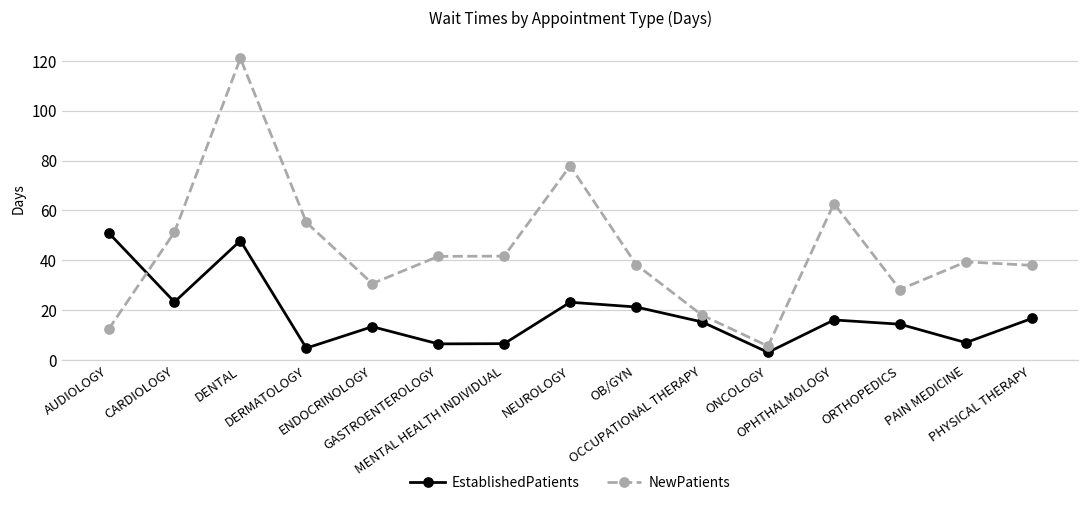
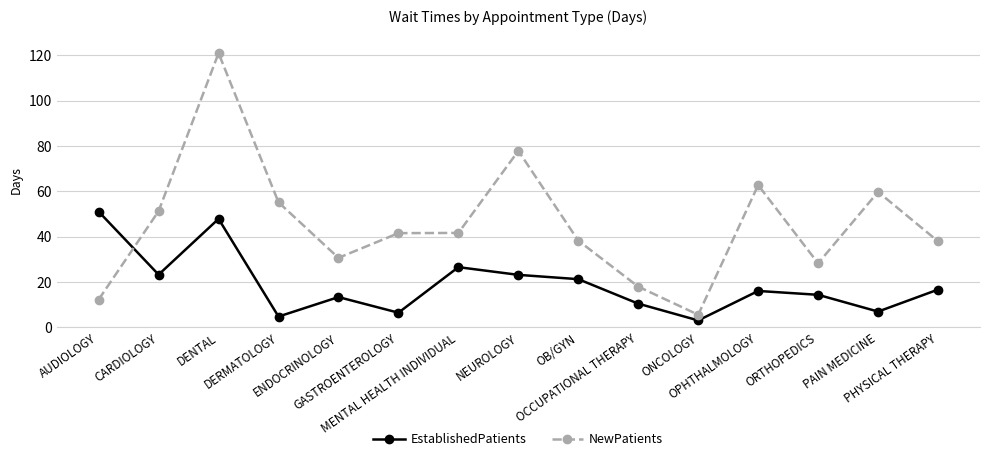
  {
    "EstablishedPatients": {
      "AUDIOLOGY": 51,
      "CARDIOLOGY": 23,
      "DENTAL": 48,
      "DERMATOLOGY": 5,
      "ENDOCRINOLOGY": 13,
      "GASTROENTEROLOGY": 7,
-     "MENTAL HEALTH INDIVIDUAL": 7,
+     "MENTAL HEALTH INDIVIDUAL": 27,
      "NEUROLOGY": 23,
      "OB/GYN": 21,
-     "OCCUPATIONAL THERAPY": 15,
+     "OCCUPATIONAL THERAPY": 11,
      "ONCOLOGY": 3,
      "OPHTHALMOLOGY": 16,
      "ORTHOPEDICS": 14,
      "PAIN MEDICINE": 7,
      "PHYSICAL THERAPY": 17
    },
    "NewPatients": {
      "AUDIOLOGY": 12,
      "CARDIOLOGY": 51,
      "DENTAL": 121,
      "DERMATOLOGY": 55,
      "ENDOCRINOLOGY": 31,
      "GASTROENTEROLOGY": 42,
      "MENTAL HEALTH INDIVIDUAL": 42,
      "NEUROLOGY": 78,
      "OB/GYN": 38,
      "OCCUPATIONAL THERAPY": 18,
      "ONCOLOGY": 6,
      "OPHTHALMOLOGY": 63,
      "ORTHOPEDICS": 28,
-     "PAIN MEDICINE": 39,
+     "PAIN MEDICINE": 60,
      "PHYSICAL THERAPY": 38
    }
  }
